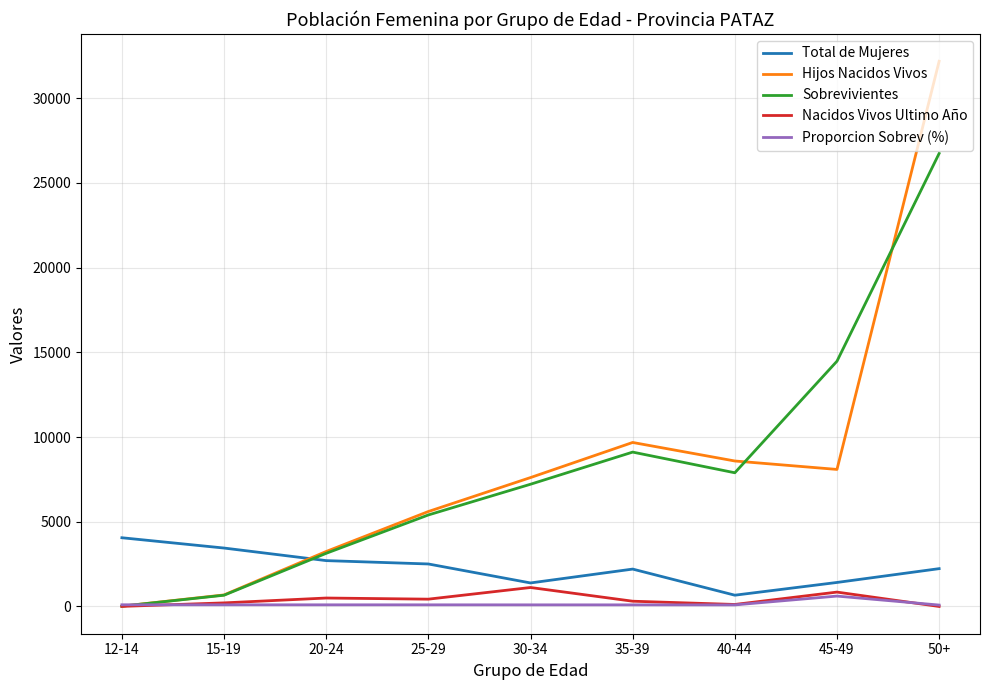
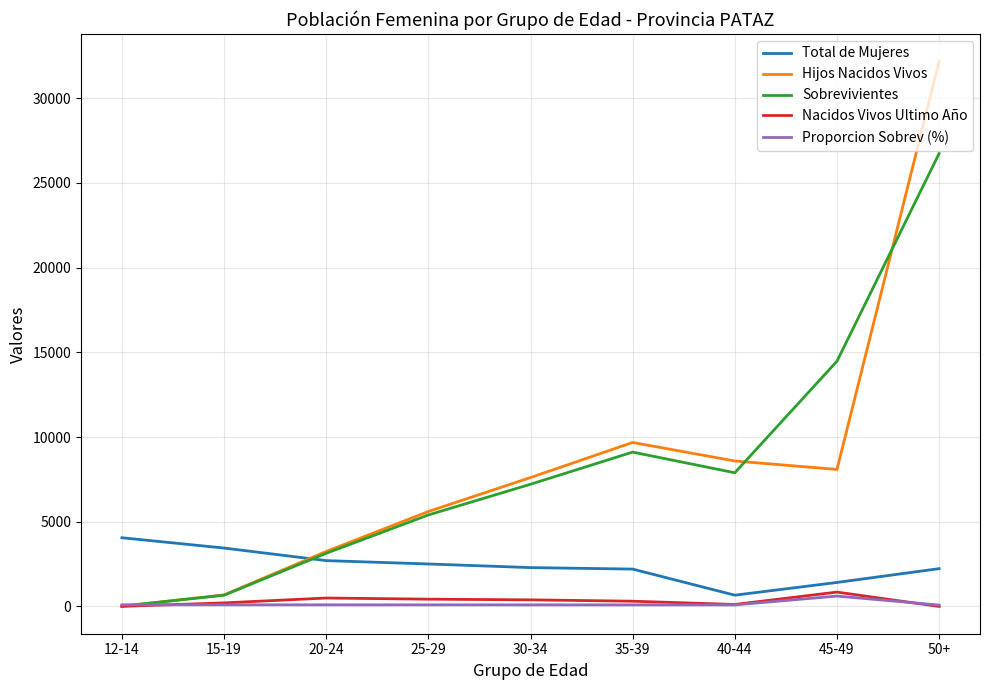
  {
    "Total de Mujeres": {
      "12-14": 4100,
      "15-19": 3400,
      "20-24": 2700,
      "25-29": 2500,
-     "30-34": 1400,
+     "30-34": 2300,
      "35-39": 2200,
      "40-44": 700,
      "45-49": 1400,
      "50+": 2200
    },
    "Hijos Nacidos Vivos": {
      "25-29": 5600,
      "30-34": 7600,
      "35-39": 9700,
      "40-44": 8600,
      "45-49": 8100
    },
    "Sobrevivientes": {
      "25-29": 5400,
      "30-34": 7200,
      "35-39": 9100,
      "40-44": 7900,
      "45-49": 14500,
      "50+": 26700
    },
    "Nacidos Vivos Ultimo Año": {
      "20-24": 500,
      "25-29": 400,
-     "30-34": 1100,
+     "30-34": 400,
      "35-39": 300,
      "45-49": 800
    },
    "Proporcion Sobrev (%)": {
      "20-24": 100,
      "25-29": 100,
      "30-34": 100,
      "35-39": 100,
      "45-49": 600
    }
  }
